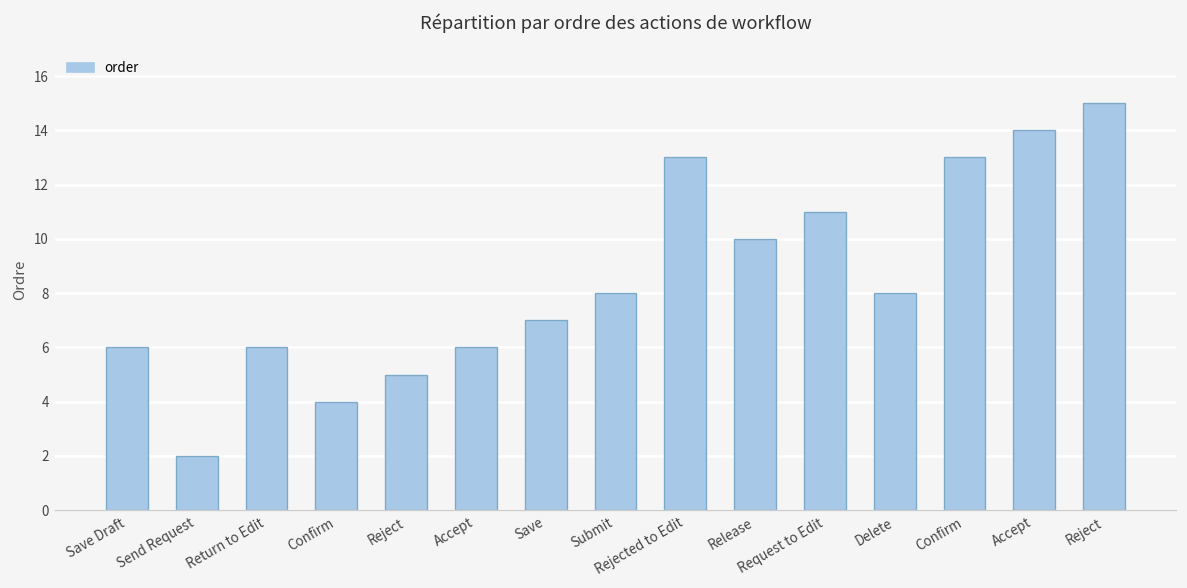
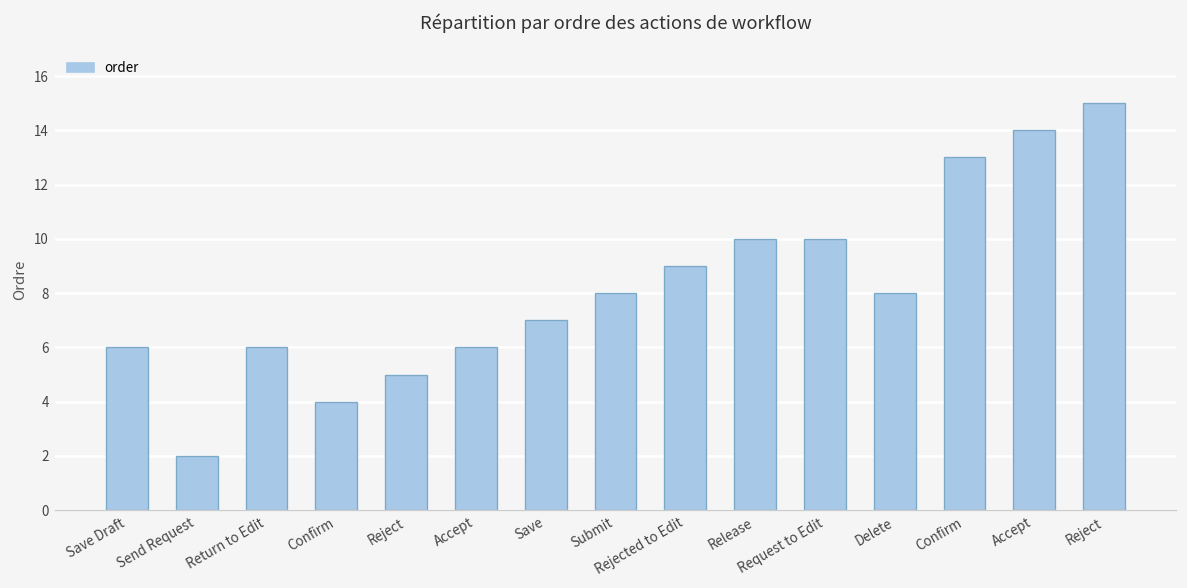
  {
    "Save Draft": 6,
    "Send Request": 2,
    "Return to Edit": 6,
    "Save": 7,
    "Submit": 8,
-   "Rejected to Edit": 13,
+   "Rejected to Edit": 9,
    "Release": 10,
-   "Request to Edit": 11,
+   "Request to Edit": 10,
    "Delete": 8
  }
